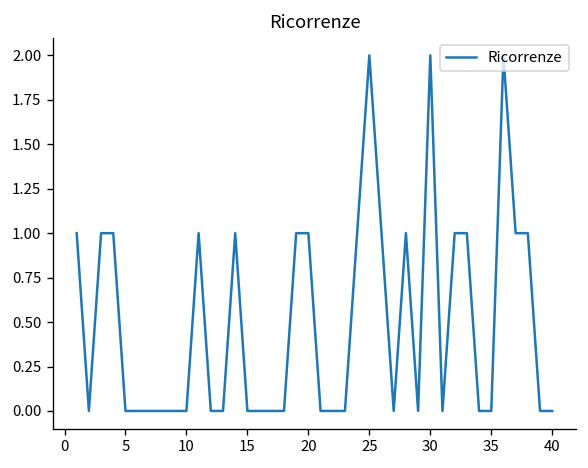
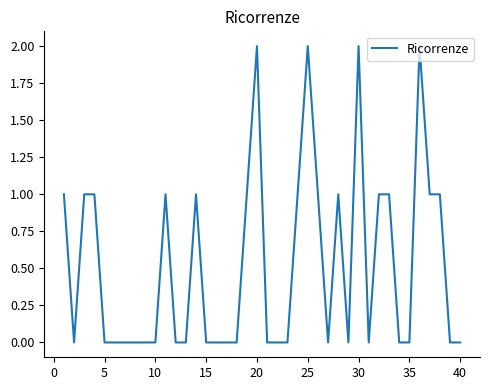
  {
    "5": 0,
    "10": 0,
    "15": 0,
-   "20": 1,
+   "20": 2,
    "25": 2,
    "30": 2,
    "35": 0,
    "40": 0
  }
